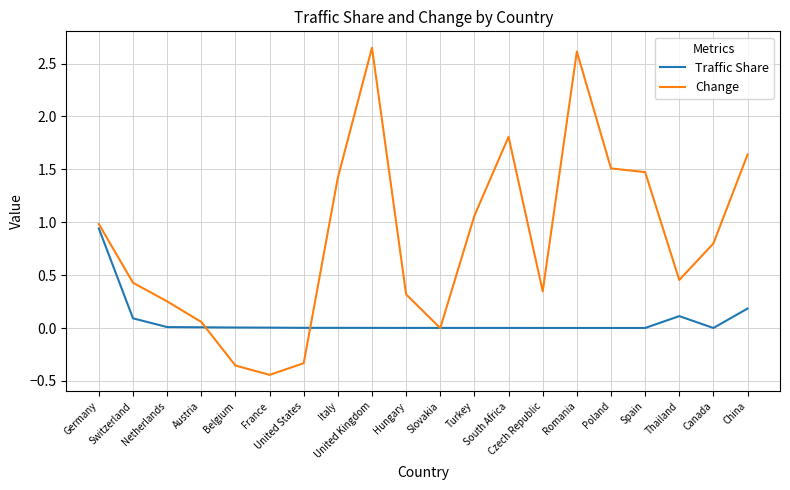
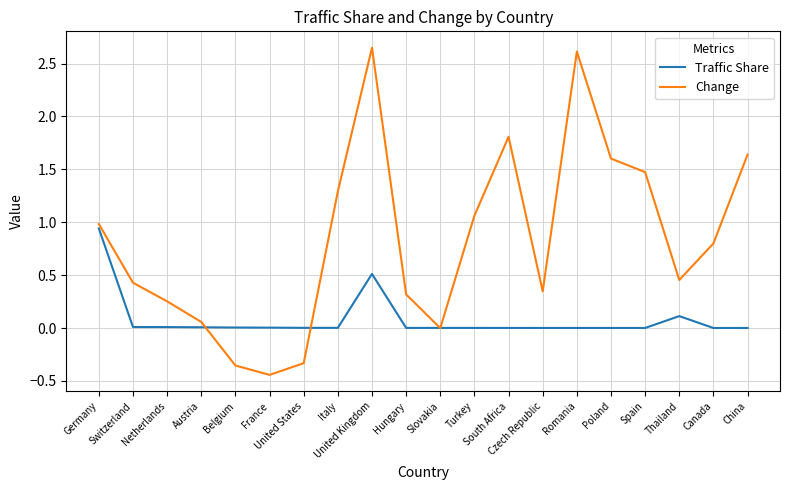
  {
    "Traffic Share": {
      "Germany": 0.94,
-     "Switzerland": 0.09,
+     "Switzerland": 0.01,
      "Netherlands": 0.01,
      "Austria": 0.01,
      "Belgium": 0.01,
      "France": 0.00,
      "United States": 0.00,
      "Italy": 0.00,
-     "United Kingdom": 0.00,
+     "United Kingdom": 0.51,
      "Hungary": 0.00,
      "Turkey": 0.00,
      "South Africa": 0.00,
      "Czech Republic": 0.00,
      "Romania": 0.00,
      "Poland": 0.00,
      "Spain": 0.00,
      "Thailand": 0.11,
      "Canada": 0.00,
-     "China": 0.18
+     "China": 0.00
    },
    "Change": {
      "Germany": 0.98,
      "Switzerland": 0.43,
      "Netherlands": 0.25,
      "Austria": 0.06,
      "Belgium": -0.35,
      "France": -0.44,
      "United States": -0.33,
-     "Italy": 1.42,
+     "Italy": 1.29,
      "United Kingdom": 2.65,
      "Hungary": 0.32,
      "Turkey": 1.06,
      "South Africa": 1.81,
      "Czech Republic": 0.35,
      "Romania": 2.61,
-     "Poland": 1.51,
+     "Poland": 1.60,
      "Spain": 1.47,
      "Thailand": 0.45,
      "Canada": 0.80,
      "China": 1.64
    }
  }
